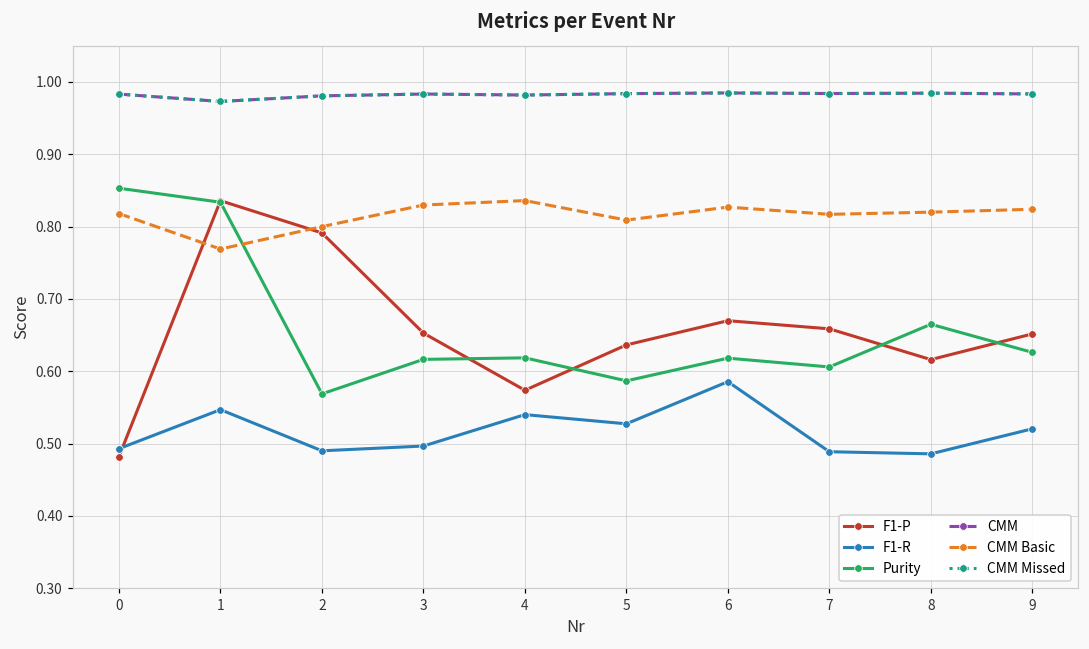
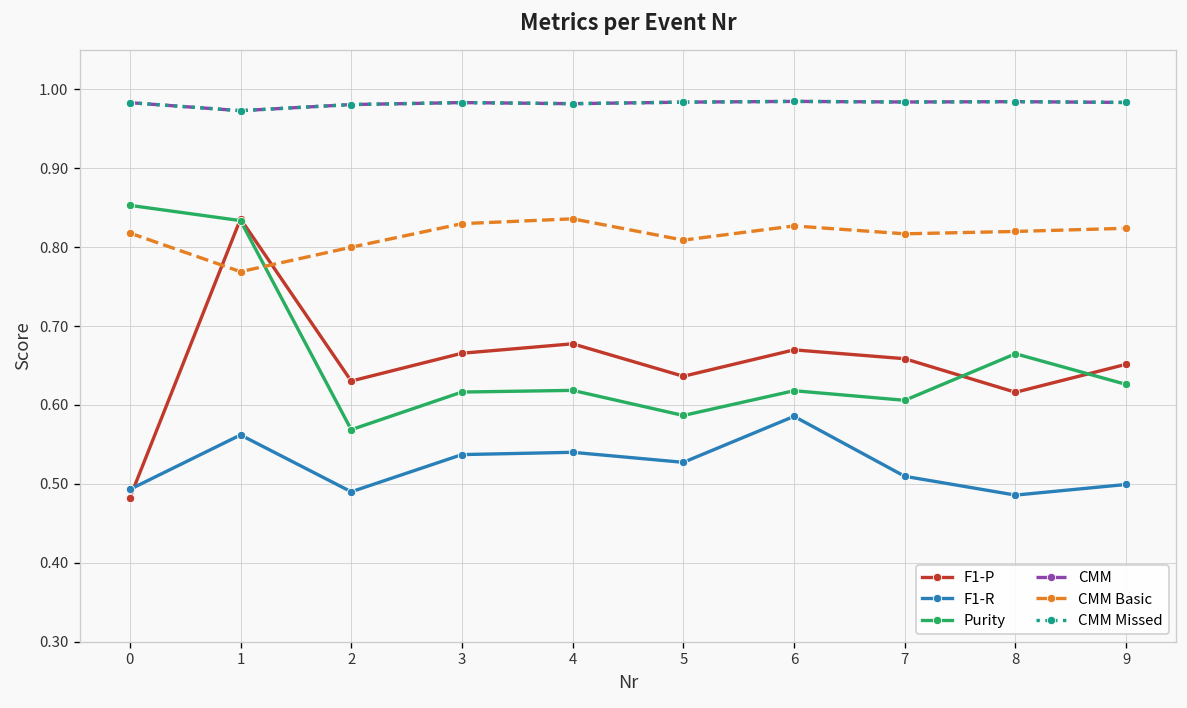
  {
    "F1-P": {
      "0": 0.48,
-     "2": 0.79,
-     "3": 0.65,
-     "4": 0.57,
+     "2": 0.63,
+     "3": 0.67,
+     "4": 0.68,
      "5": 0.64,
      "6": 0.67,
      "7": 0.66,
      "8": 0.62,
      "9": 0.65
    },
    "F1-R": {
      "0": 0.49,
-     "1": 0.55,
+     "1": 0.56,
      "2": 0.49,
-     "3": 0.50,
+     "3": 0.54,
      "4": 0.54,
      "5": 0.53,
      "6": 0.59,
-     "7": 0.49,
+     "7": 0.51,
      "8": 0.49,
-     "9": 0.52
+     "9": 0.50
    },
    "CMM Basic": {
      "0": 0.82,
      "1": 0.77,
      "2": 0.80,
      "3": 0.83,
      "4": 0.84,
      "5": 0.81,
      "6": 0.83,
      "7": 0.82,
      "8": 0.82,
      "9": 0.82
    }
  }
